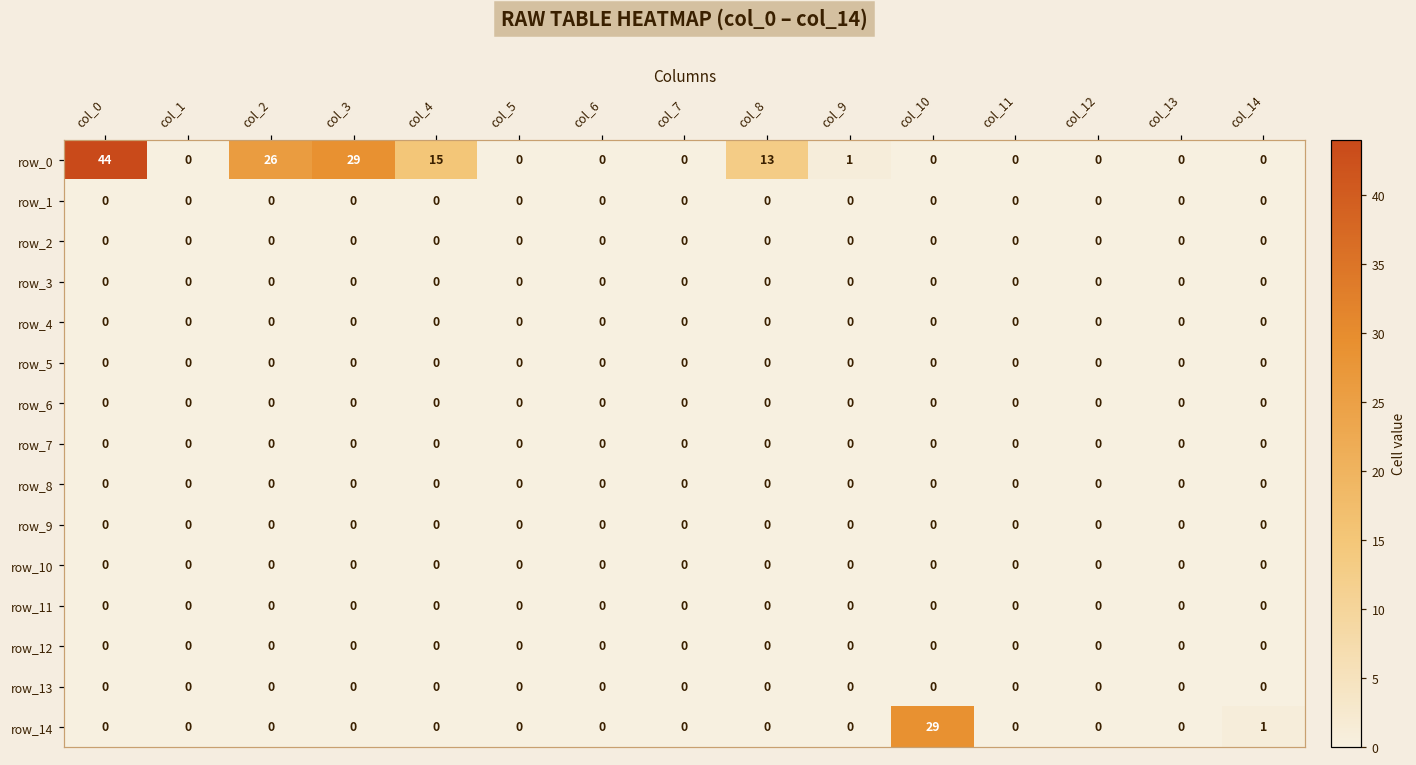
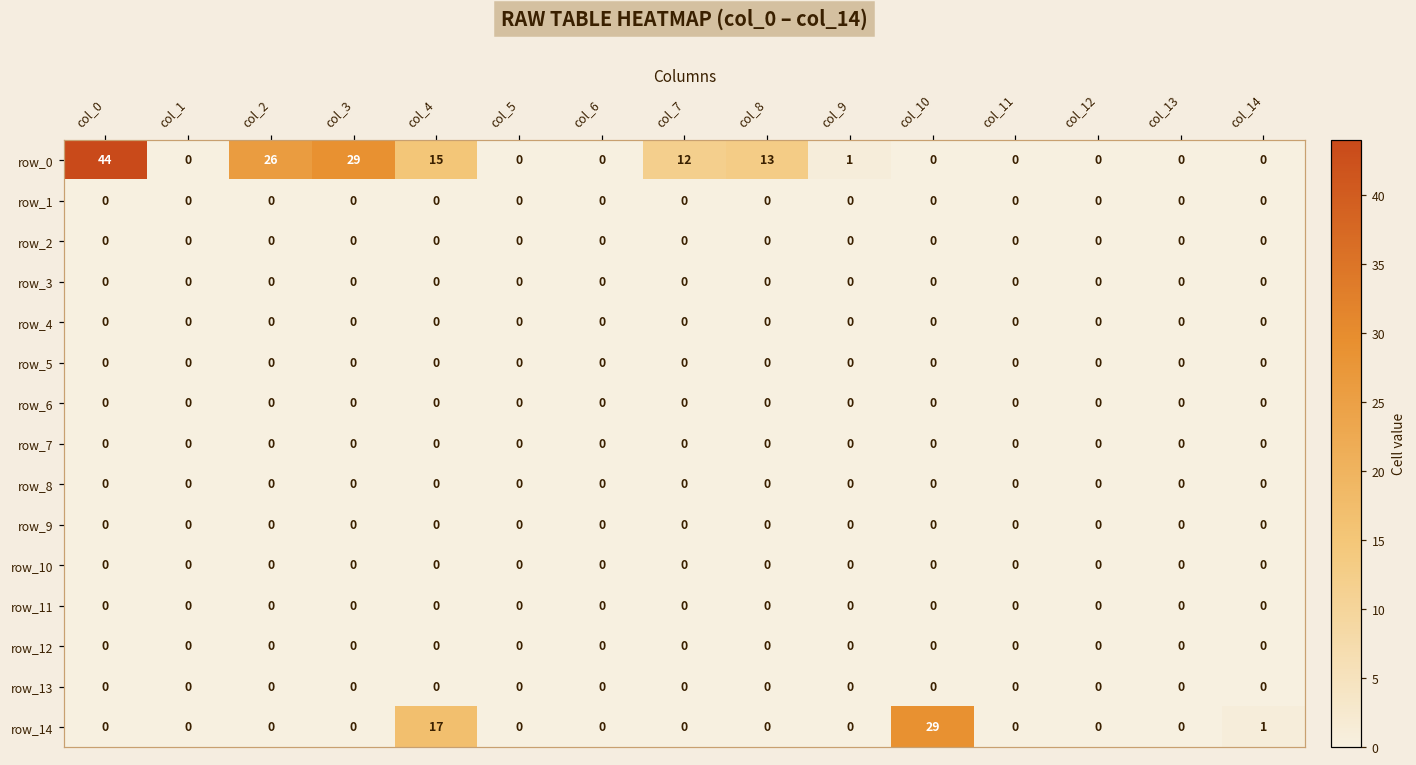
  {
    "row_0": {
      "col_0": 44,
      "col_1": 0,
      "col_2": 26,
      "col_3": 29,
      "col_4": 15,
      "col_5": 0,
      "col_6": 0,
-     "col_7": 0,
+     "col_7": 12,
      "col_8": 13,
      "col_9": 1,
      "col_10": 0,
      "col_11": 0,
      "col_12": 0,
      "col_13": 0,
      "col_14": 0
    },
    "row_14": {
      "col_0": 0,
      "col_1": 0,
      "col_2": 0,
      "col_3": 0,
-     "col_4": 0,
+     "col_4": 17,
      "col_5": 0,
      "col_6": 0,
      "col_7": 0,
      "col_8": 0,
      "col_9": 0,
      "col_10": 29,
      "col_11": 0,
      "col_12": 0,
      "col_13": 0,
      "col_14": 1
    }
  }
